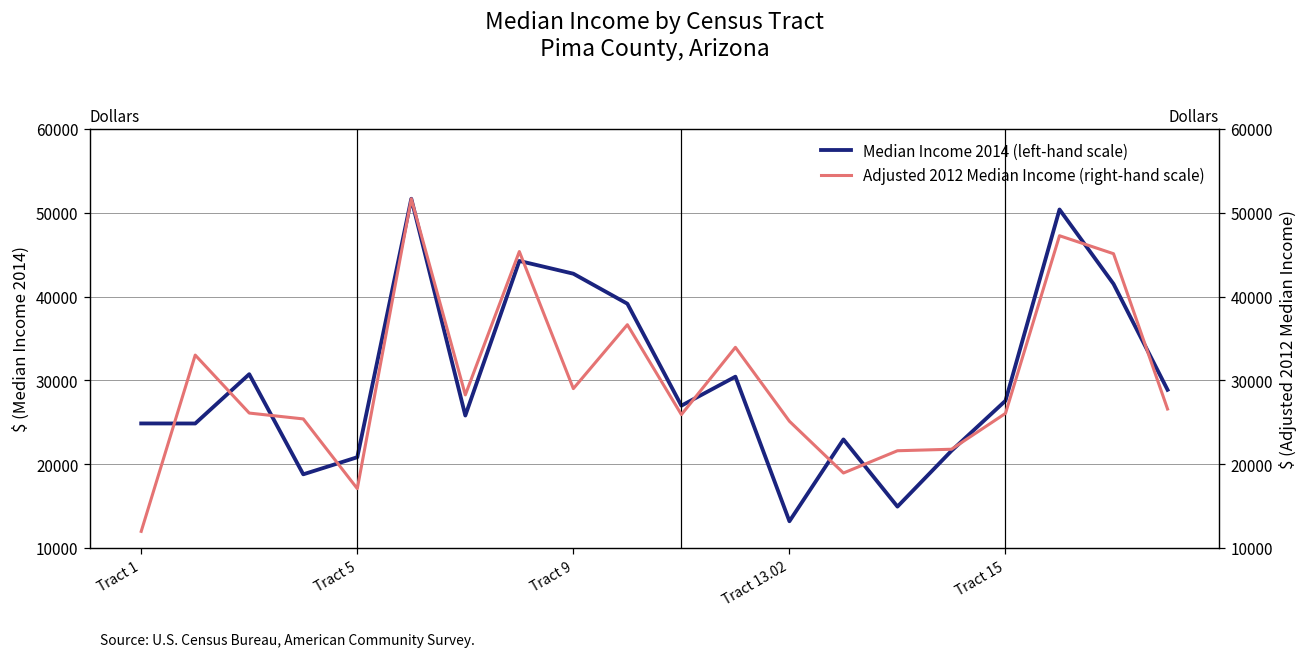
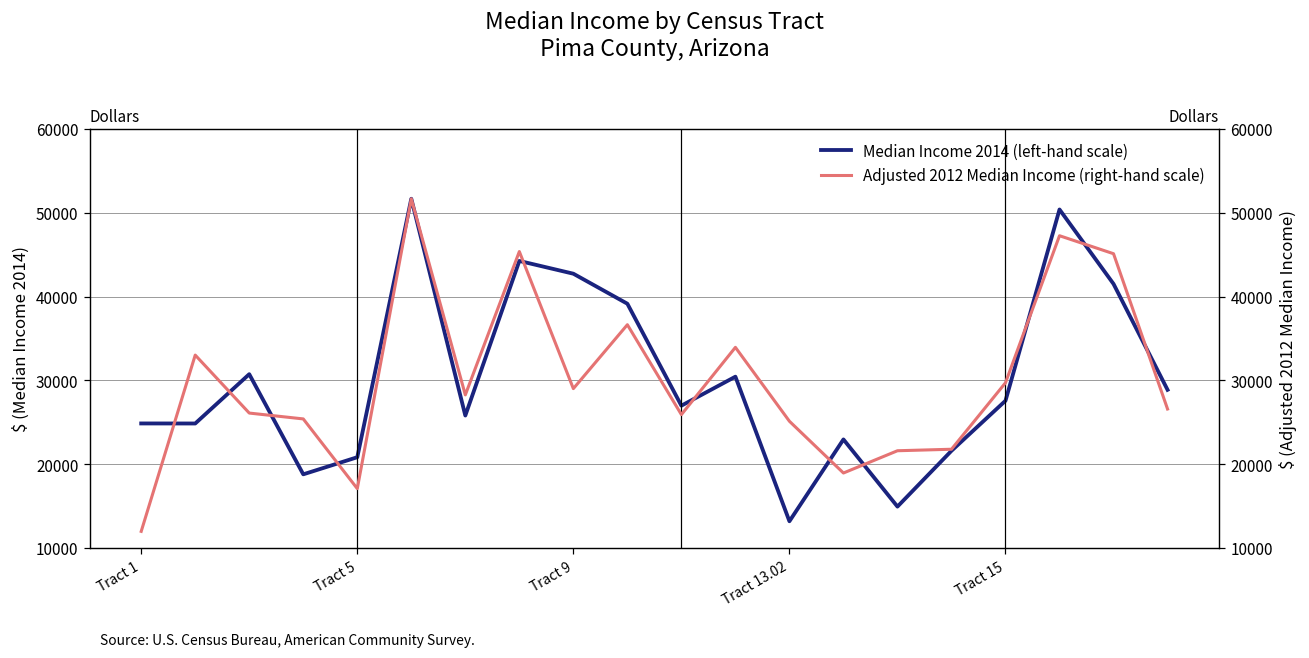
  {
    "Median Income 2014 (left-hand scale)": {
      "Tract 1": 25000,
      "Tract 5": 21000,
      "Tract 9": 43000,
      "Tract 13.02": 13000,
      "Tract 15": 28000
    },
    "Adjusted 2012 Median Income (right-hand scale)": {
      "Tract 1": 12000,
      "Tract 5": 17000,
      "Tract 9": 29000,
      "Tract 13.02": 25000,
-     "Tract 15": 26000
+     "Tract 15": 30000
    }
  }
